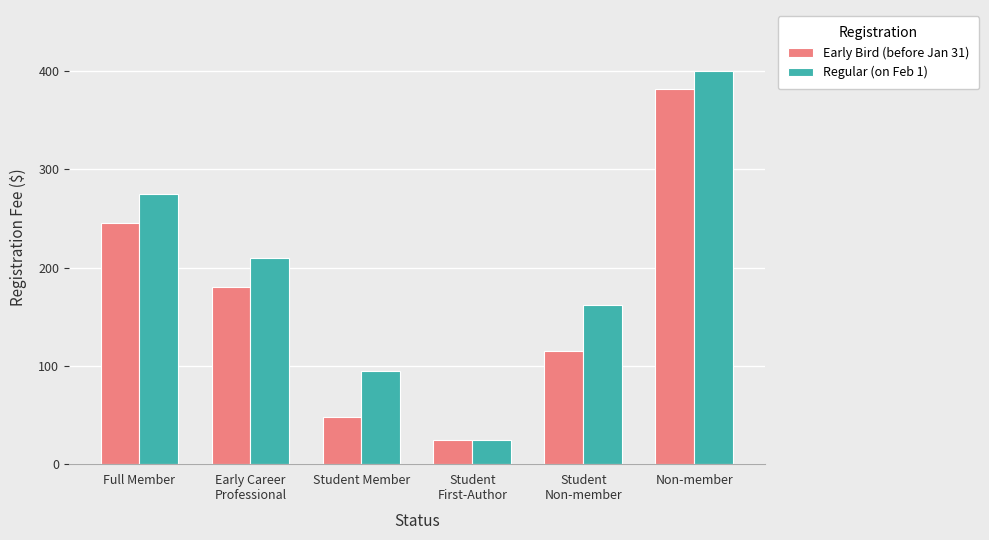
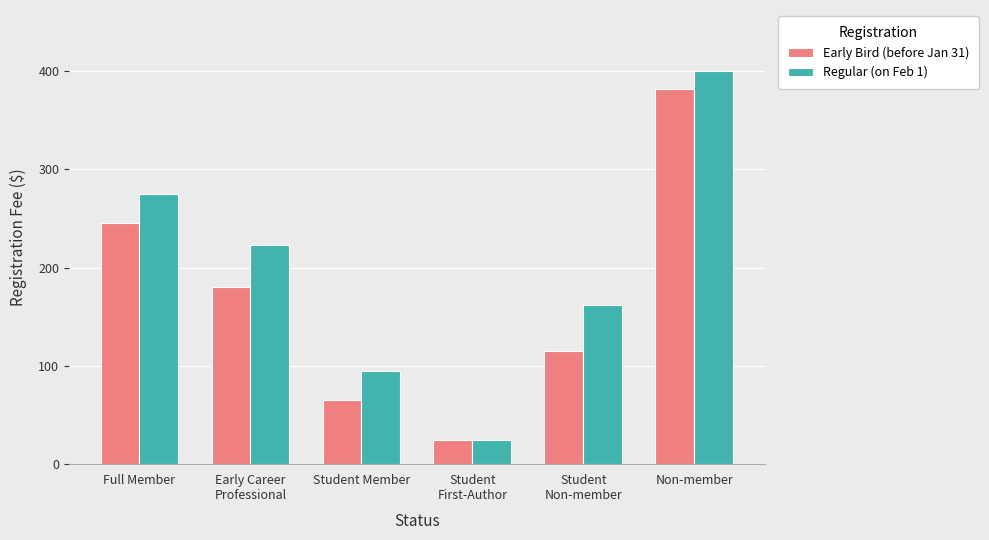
  {
    "Early Bird (before Jan 31)": {
      "Full Member": 250,
      "Early Career Professional": 180,
-     "Student Member": 50,
+     "Student Member": 70,
      "Student First-Author": 30,
      "Student Non-member": 120,
      "Non-member": 380
    },
    "Regular (on Feb 1)": {
      "Full Member": 280,
-     "Early Career Professional": 210,
+     "Early Career Professional": 220,
      "Student Member": 100,
      "Student First-Author": 30,
      "Student Non-member": 160,
      "Non-member": 400
    }
  }
